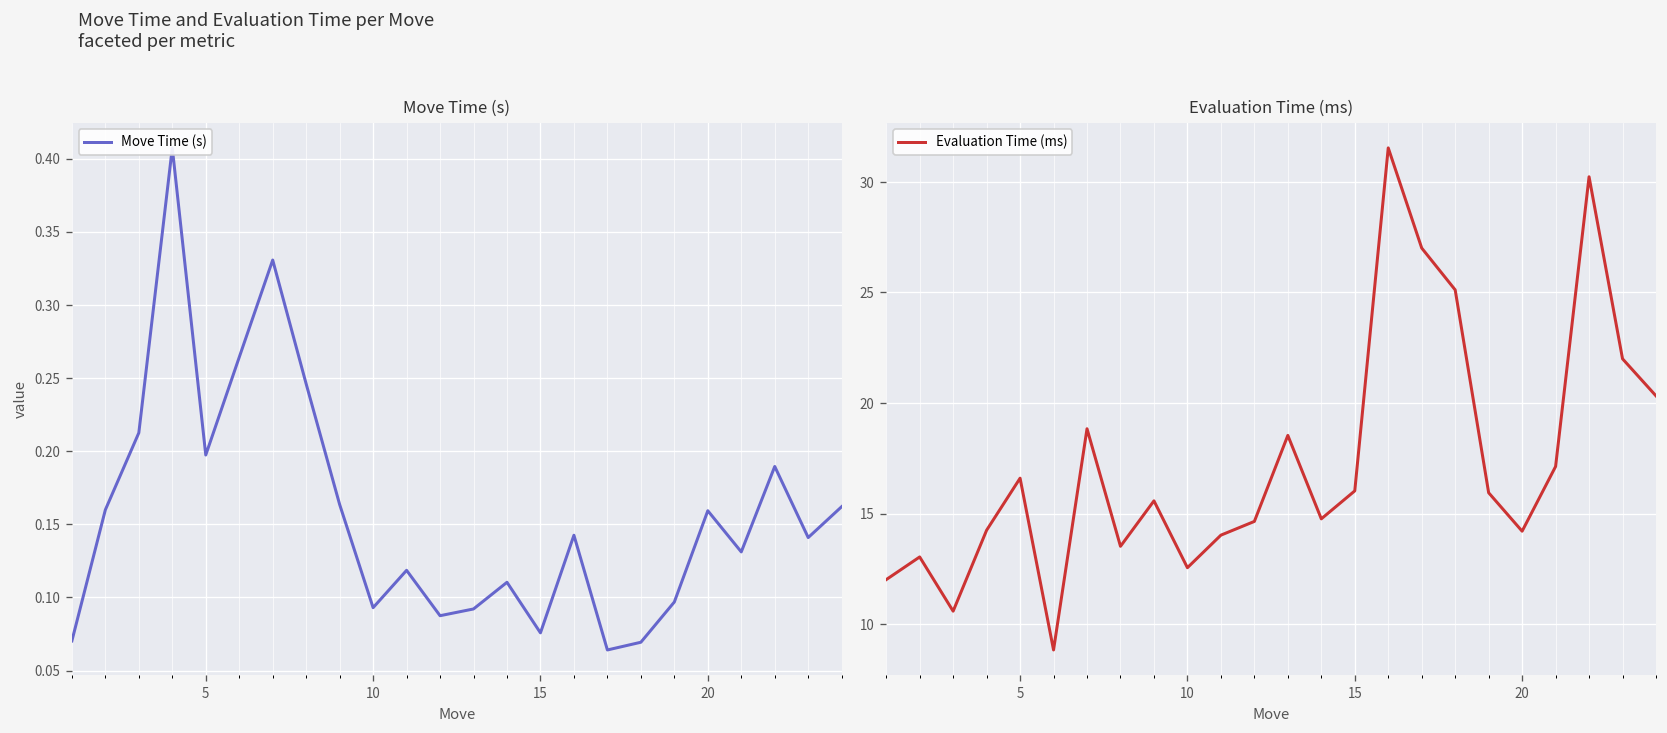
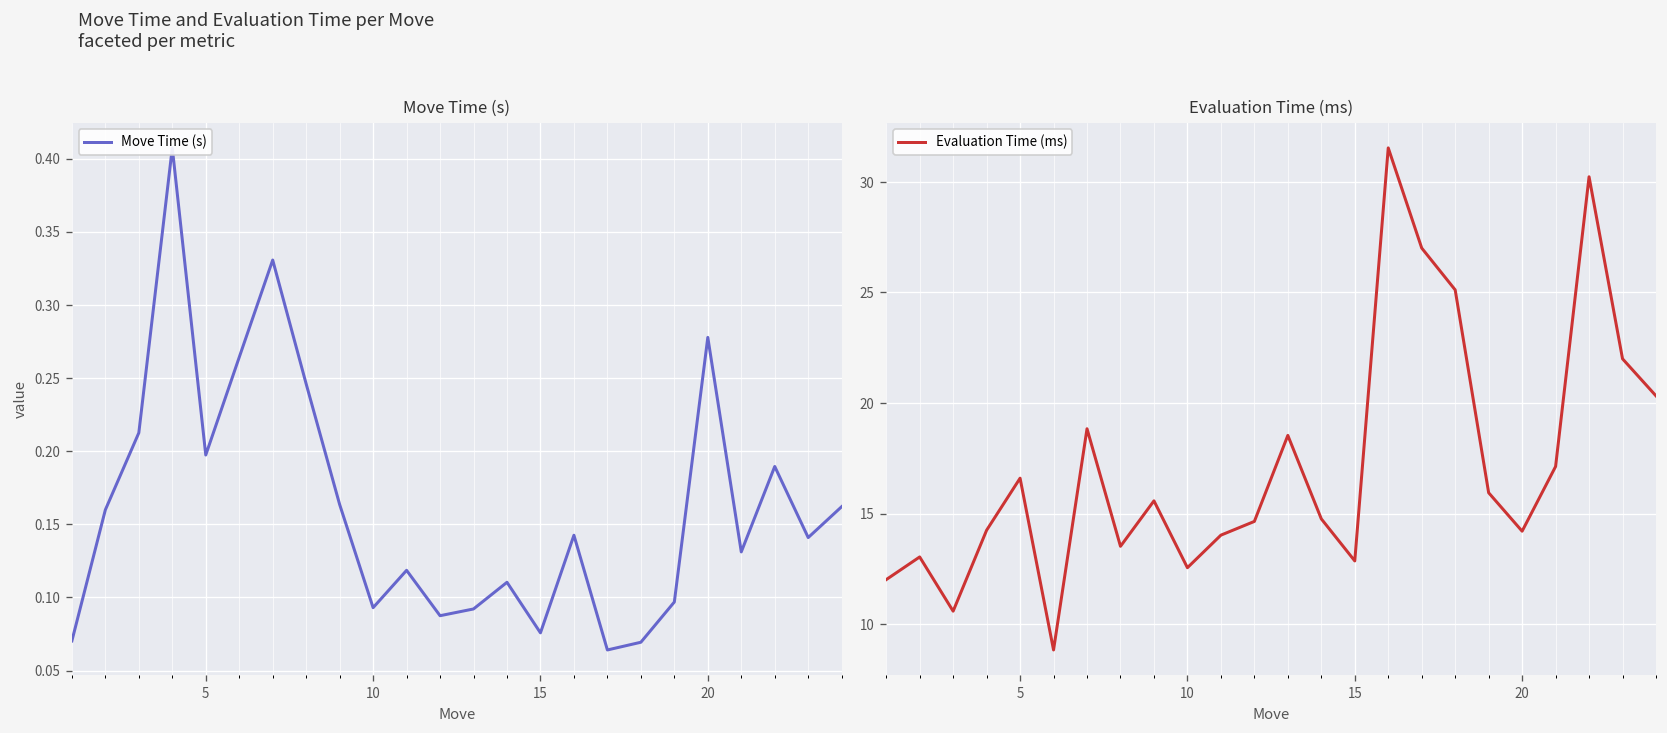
  {
    "Move Time (s)": {
      "5": 0.197,
      "10": 0.093,
      "15": 0.076,
-     "20": 0.159
+     "20": 0.278
    },
    "Evaluation Time (ms)": {
      "5": 16.6,
      "10": 12.5,
-     "15": 16.0,
+     "15": 12.9,
      "20": 14.2
    }
  }
